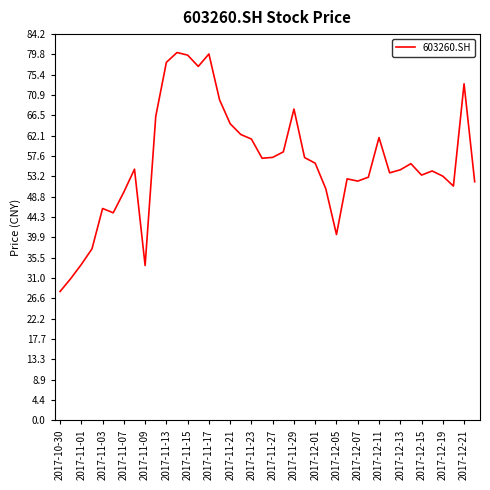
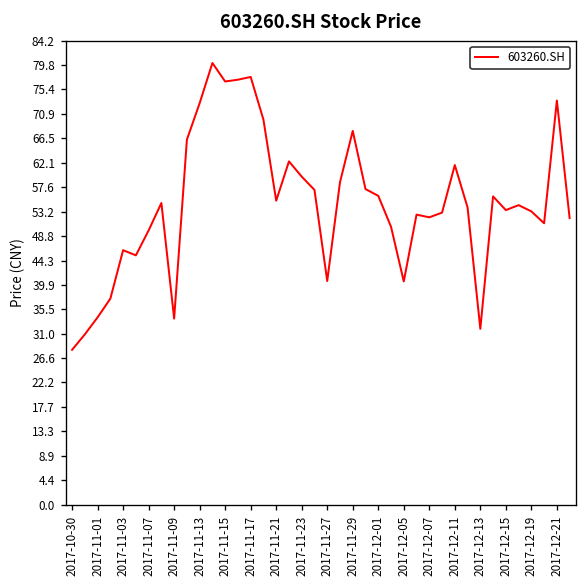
  {
    "2017-10-30": 28,
    "2017-11-01": 34,
    "2017-11-03": 46,
    "2017-11-07": 50,
    "2017-11-09": 34,
-   "2017-11-13": 78,
-   "2017-11-15": 80,
-   "2017-11-17": 80,
-   "2017-11-21": 65,
-   "2017-11-23": 61,
-   "2017-11-27": 57,
+   "2017-11-13": 73,
+   "2017-11-15": 77,
+   "2017-11-17": 78,
+   "2017-11-21": 55,
+   "2017-11-23": 60,
+   "2017-11-27": 41,
    "2017-11-29": 68,
    "2017-12-01": 56,
    "2017-12-05": 41,
    "2017-12-07": 52,
    "2017-12-11": 62,
-   "2017-12-13": 55,
+   "2017-12-13": 32,
    "2017-12-15": 53,
    "2017-12-19": 53,
    "2017-12-21": 73
  }
